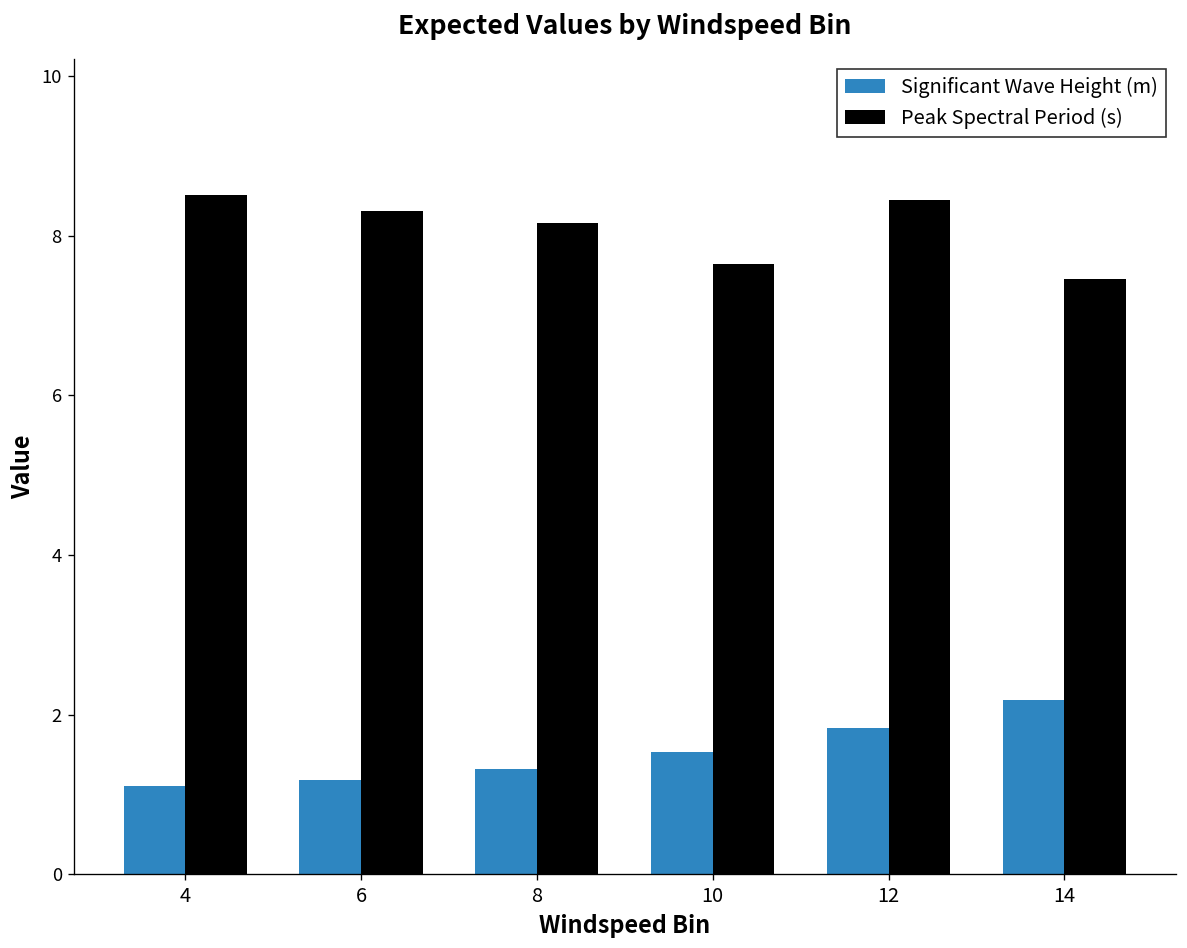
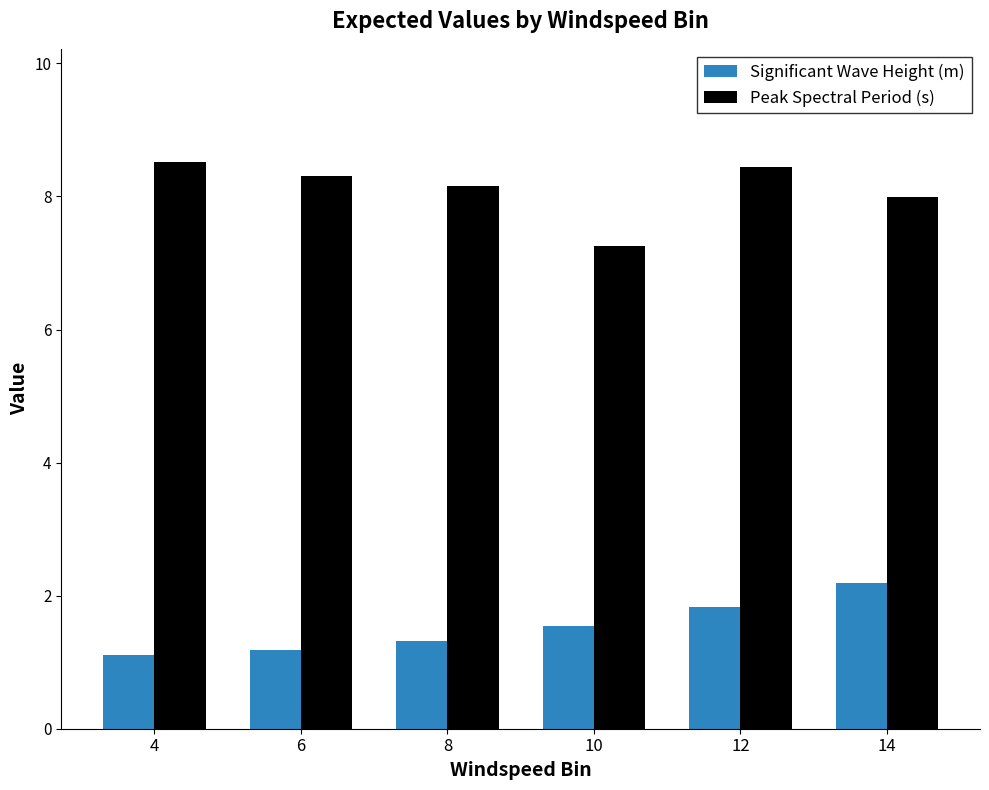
  {
    "Significant Wave Height (m)": {
      "4": 1.1,
      "6": 1.2,
      "8": 1.3,
      "10": 1.5,
      "12": 1.8,
      "14": 2.2
    },
    "Peak Spectral Period (s)": {
      "4": 8.5,
      "6": 8.3,
      "8": 8.2,
-     "10": 7.7,
+     "10": 7.3,
      "12": 8.4,
-     "14": 7.5
+     "14": 8.0
    }
  }
